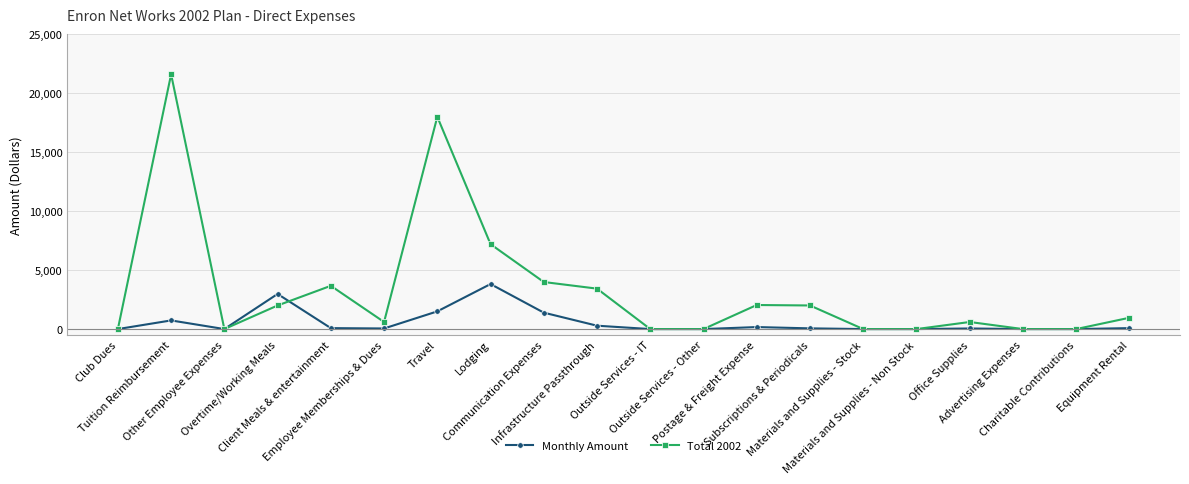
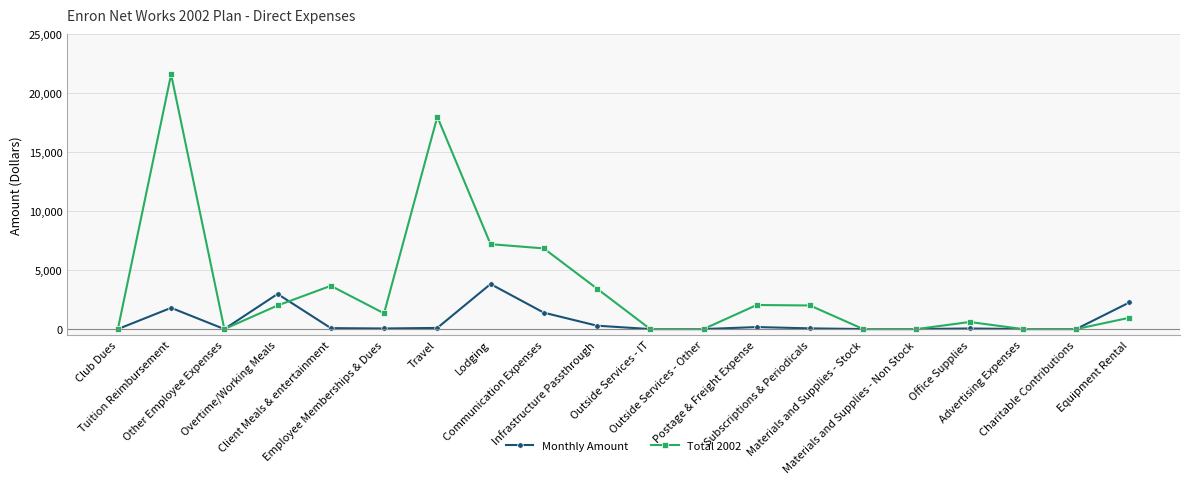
  {
    "Monthly Amount": {
-     "Tuition Reimbursement": "700",
+     "Tuition Reimbursement": "1,800",
      "Overtime/Working Meals": "3,000",
      "Client Meals & entertainment": "100",
      "Employee Memberships & Dues": "100",
-     "Travel": "1,500",
+     "Travel": "100",
      "Lodging": "3,800",
      "Communication Expenses": "1,400",
      "Infrastructure Passthrough": "300",
      "Postage & Freight Expense": "200",
      "Subscriptions & Periodicals": "100",
      "Office Supplies": "100",
-     "Equipment Rental": "100"
+     "Equipment Rental": "2,300"
    },
    "Total 2002": {
      "Tuition Reimbursement": "21,600",
      "Overtime/Working Meals": "2,000",
      "Client Meals & entertainment": "3,700",
-     "Employee Memberships & Dues": "600",
+     "Employee Memberships & Dues": "1,300",
      "Travel": "18,000",
      "Lodging": "7,200",
-     "Communication Expenses": "4,000",
+     "Communication Expenses": "6,800",
      "Infrastructure Passthrough": "3,400",
      "Postage & Freight Expense": "2,000",
      "Subscriptions & Periodicals": "2,000",
      "Office Supplies": "600",
      "Equipment Rental": "1,000"
    }
  }
